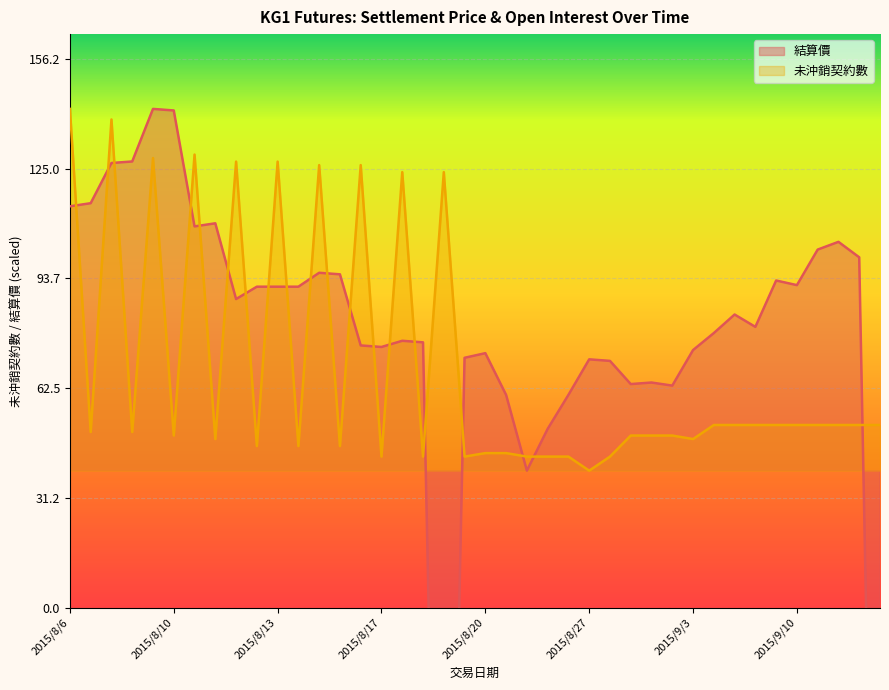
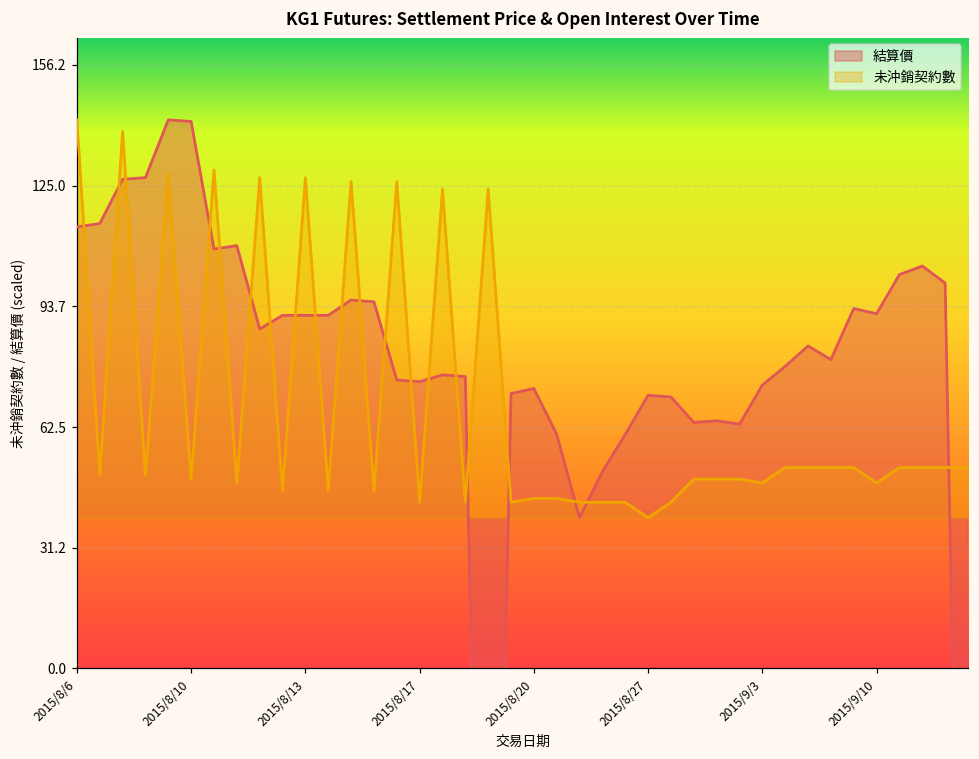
  {
    "未沖銷契約數": {
      "2015/8/20": 44,
      "2015/8/27": 39,
      "2015/9/3": 48,
-     "2015/9/10": 52
+     "2015/9/10": 48
    }
  }
